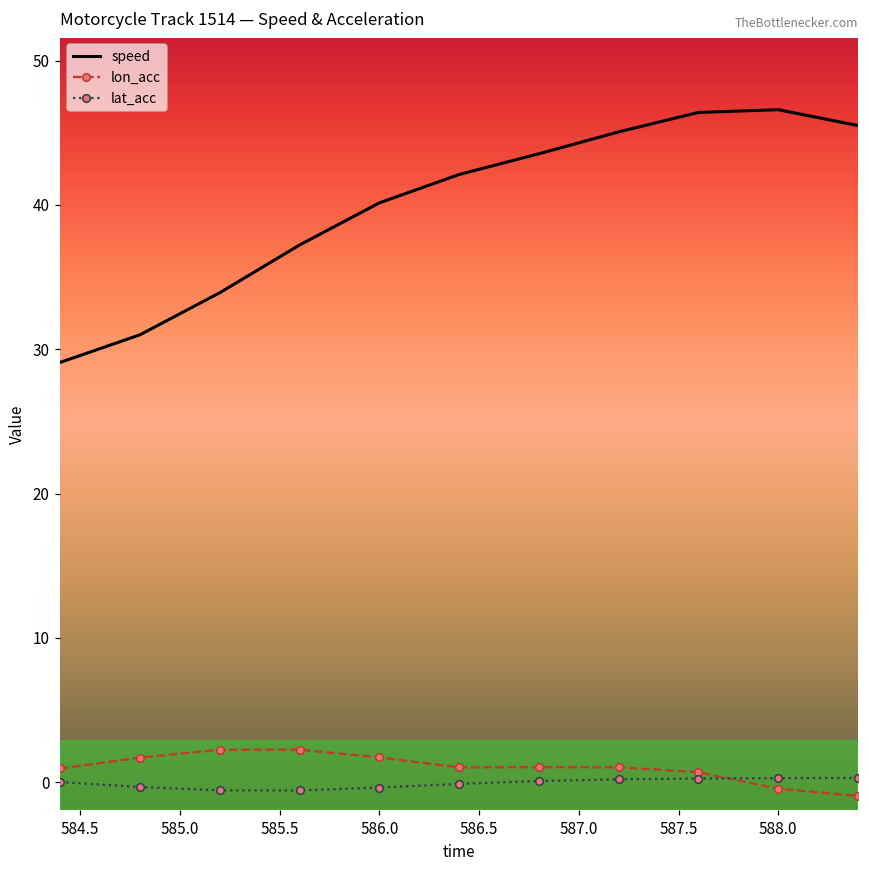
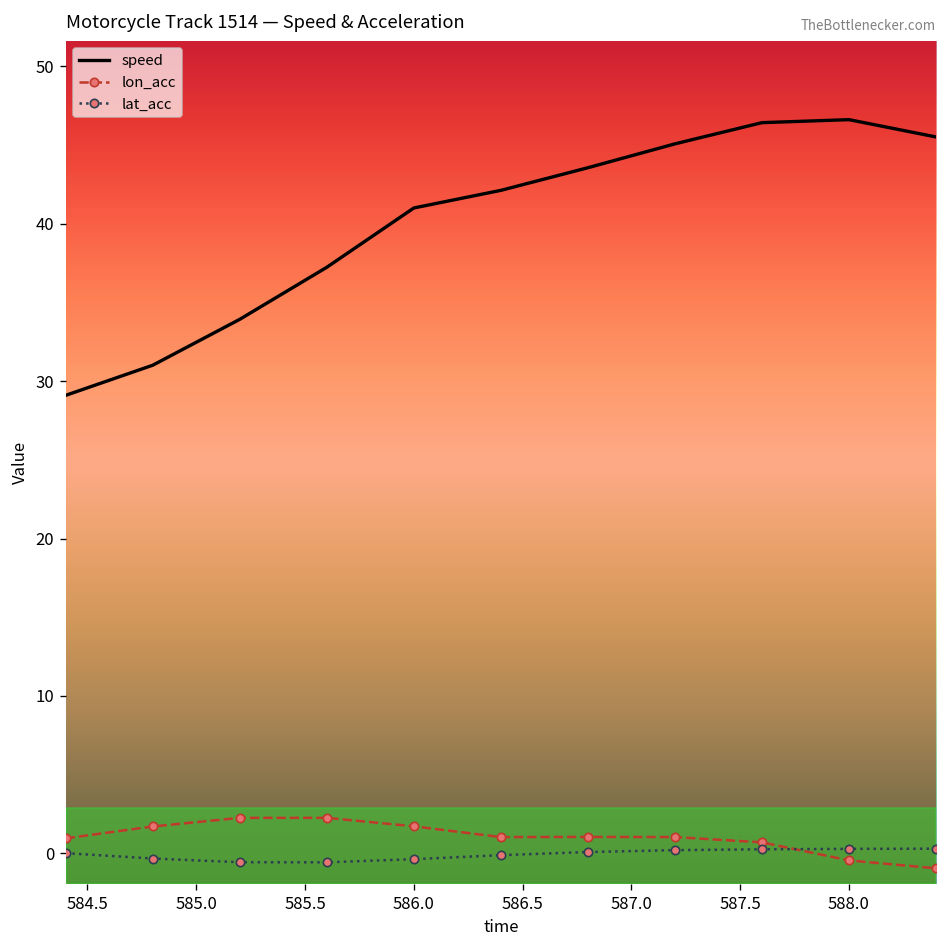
  {
    "speed": {
-     "586.0": 40.1,
+     "586.0": 41.0,
      "588.0": 46.6
    }
  }
